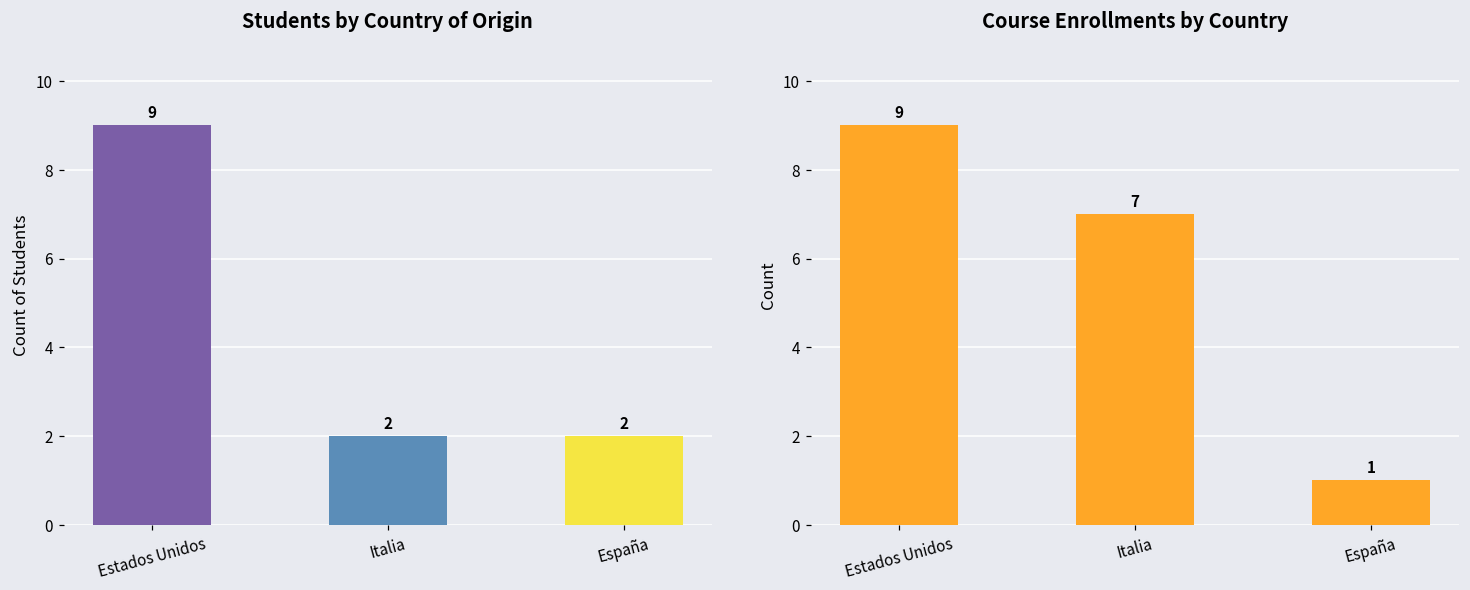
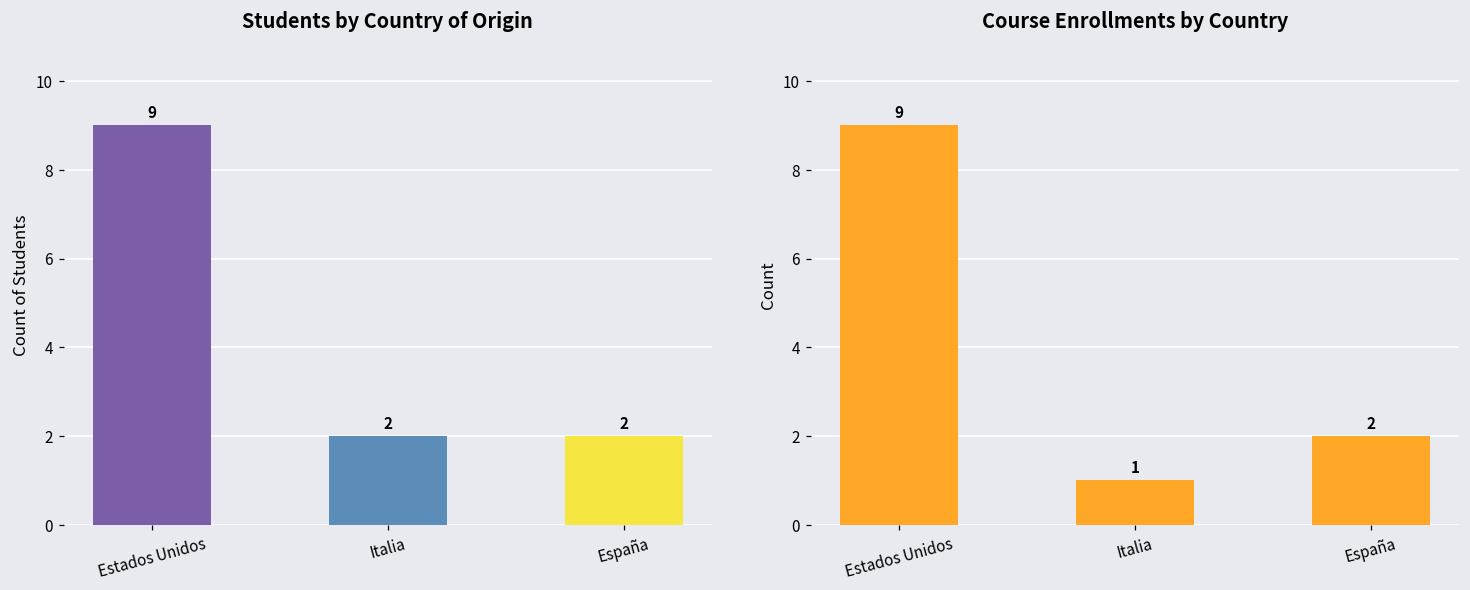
  {
    "Students by Country of Origin": {
      "Estados Unidos": 9,
      "Italia": 2,
      "España": 2
    },
    "Course Enrollments by Country": {
      "Estados Unidos": 9,
-     "Italia": 7,
-     "España": 1
+     "Italia": 1,
+     "España": 2
    }
  }
